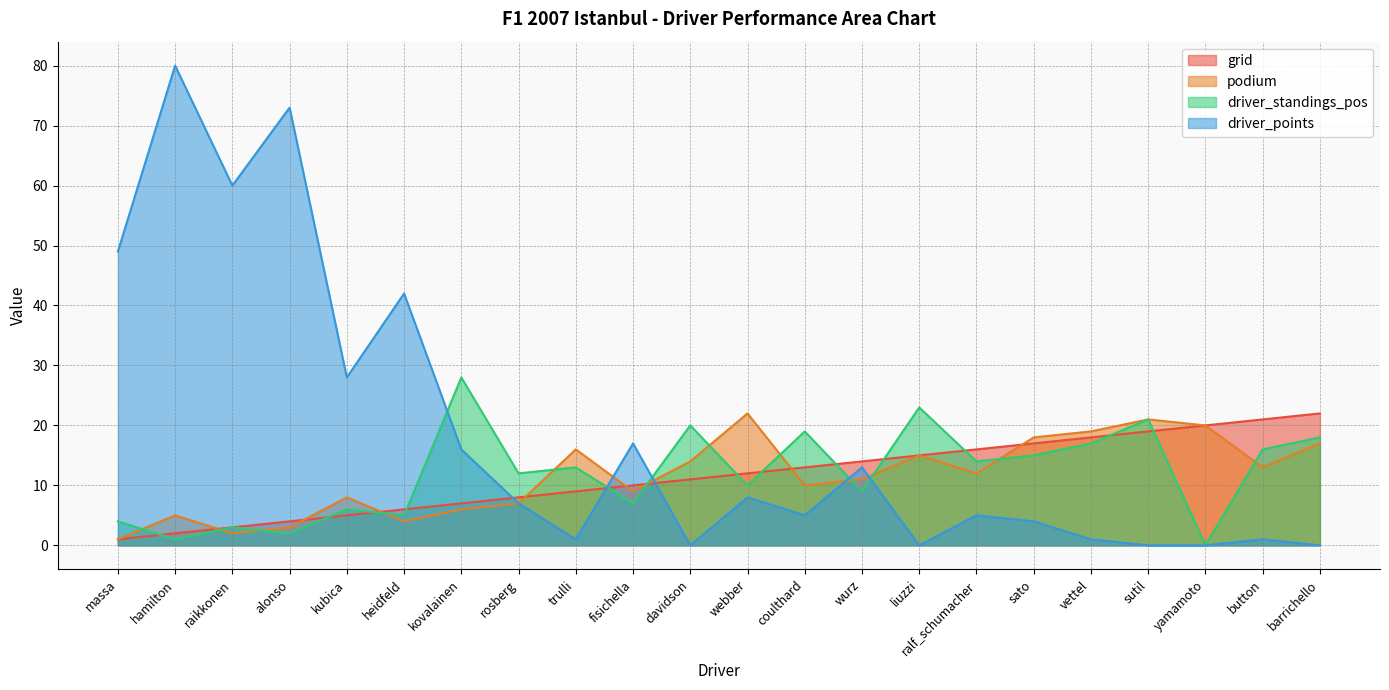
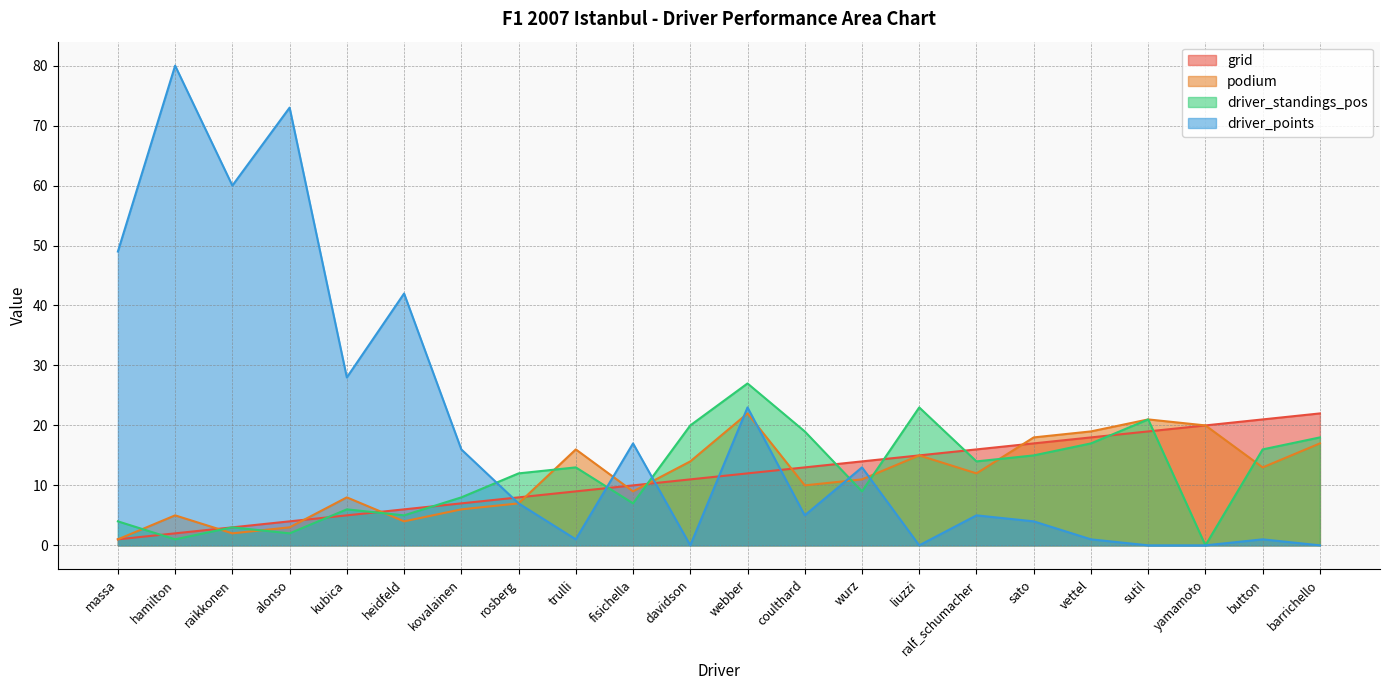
  {
    "driver_standings_pos": {
      "massa": 4,
      "hamilton": 1,
      "alonso": 2,
      "kubica": 6,
      "heidfeld": 5,
-     "kovalainen": 28,
+     "kovalainen": 8,
      "rosberg": 12,
      "trulli": 13,
      "fisichella": 7,
      "davidson": 20,
-     "webber": 10,
+     "webber": 27,
      "coulthard": 19,
      "wurz": 9,
      "liuzzi": 23,
      "ralf_schumacher": 14,
      "sato": 15,
      "vettel": 17,
      "button": 16,
      "barrichello": 18
    },
    "driver_points": {
      "massa": 49,
      "hamilton": 80,
      "raikkonen": 60,
      "alonso": 73,
      "kubica": 28,
      "heidfeld": 42,
      "kovalainen": 16,
      "trulli": 1,
      "fisichella": 17,
      "davidson": 0,
-     "webber": 8,
+     "webber": 23,
      "coulthard": 5,
      "wurz": 13,
      "liuzzi": 0,
      "ralf_schumacher": 5,
      "sato": 4,
      "vettel": 1,
      "sutil": 0,
      "button": 1,
      "barrichello": 0
    }
  }
